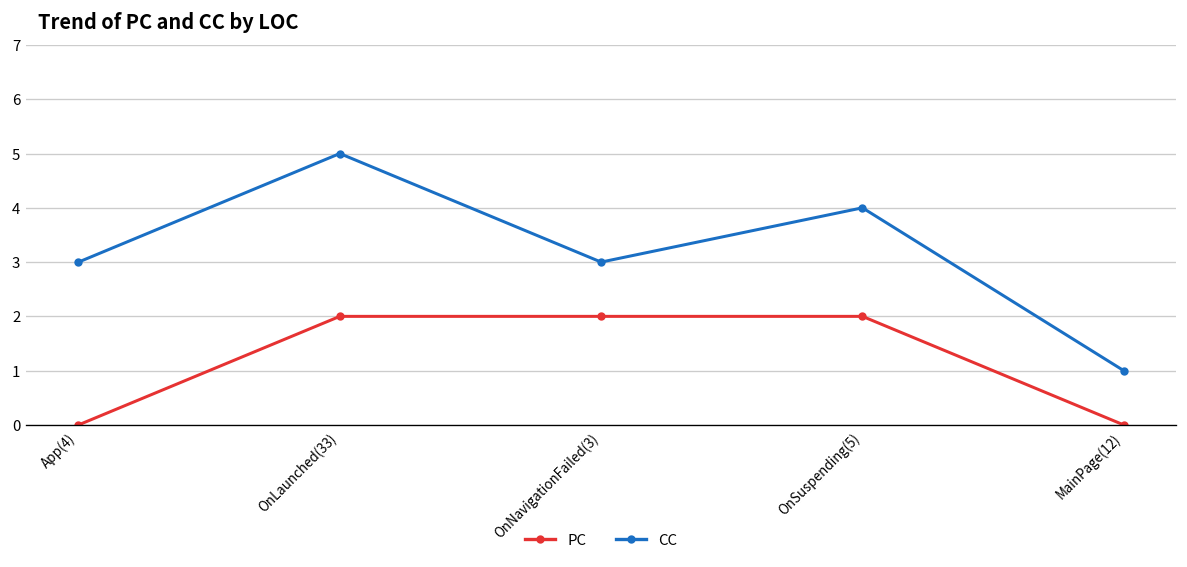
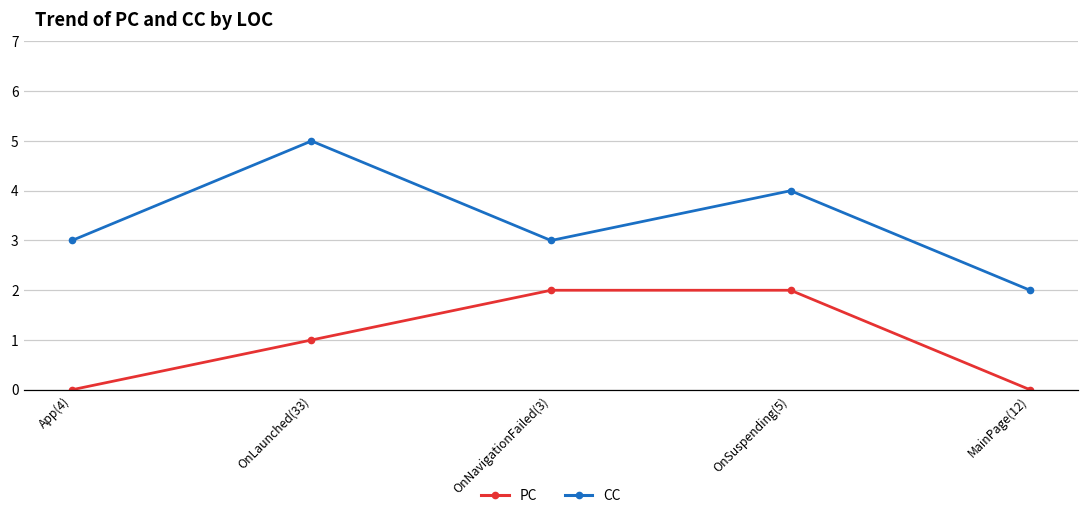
  {
    "PC": {
      "App(4)": 0,
-     "OnLaunched(33)": 2,
+     "OnLaunched(33)": 1,
      "OnNavigationFailed(3)": 2,
      "OnSuspending(5)": 2,
      "MainPage(12)": 0
    },
    "CC": {
      "App(4)": 3,
      "OnLaunched(33)": 5,
      "OnNavigationFailed(3)": 3,
      "OnSuspending(5)": 4,
-     "MainPage(12)": 1
+     "MainPage(12)": 2
    }
  }
